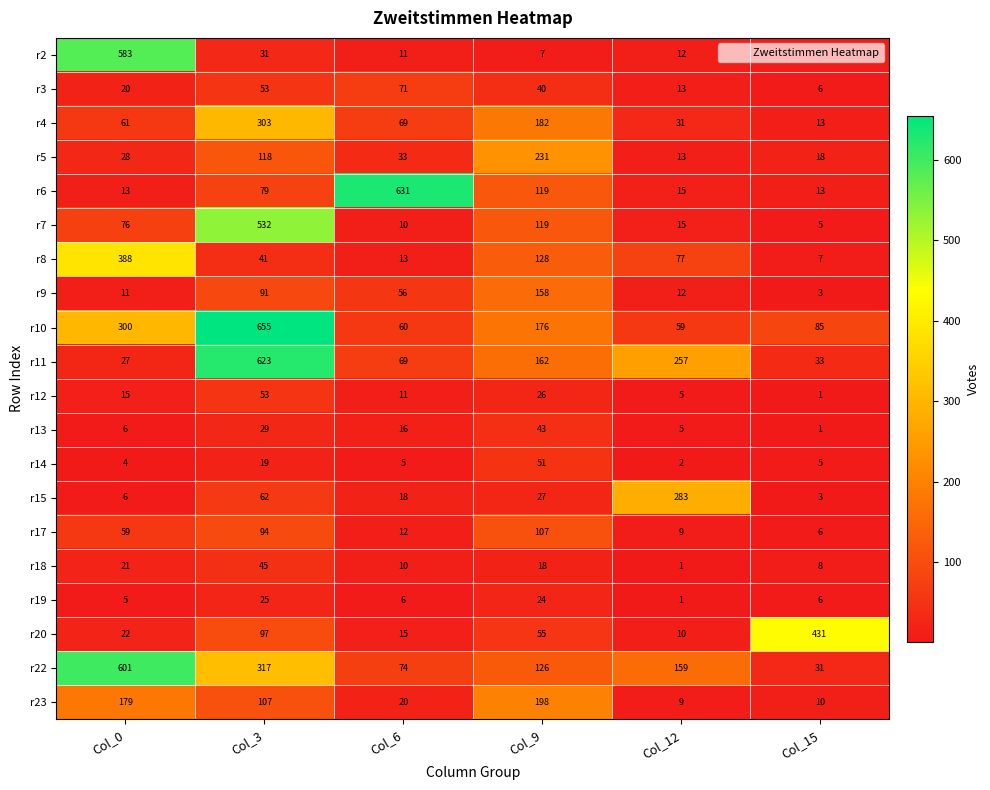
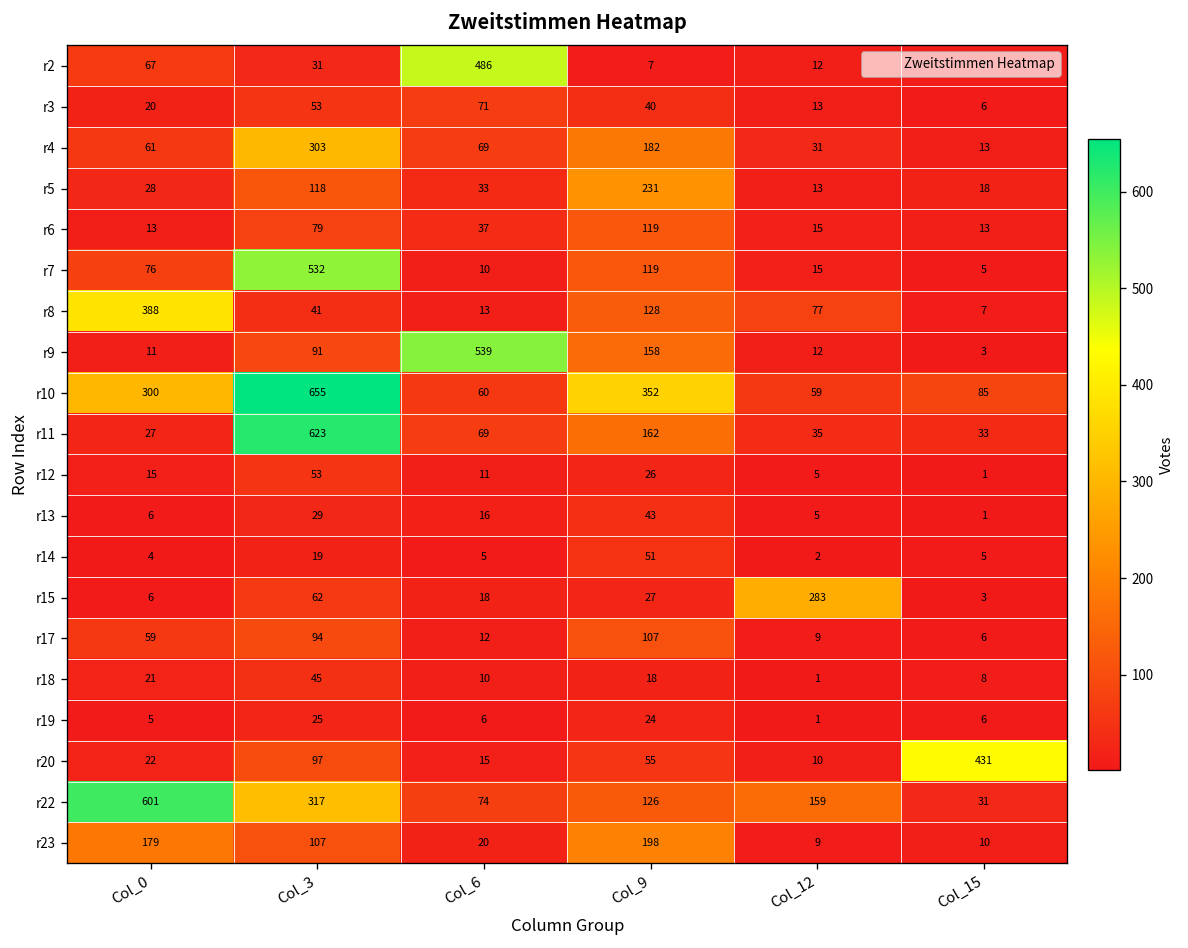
  {
    "r2": {
-     "Col_0": 583,
+     "Col_0": 67,
      "Col_3": 31,
-     "Col_6": 11,
+     "Col_6": 486,
      "Col_9": 7,
      "Col_12": 12
    },
    "r3": {
      "Col_0": 20,
      "Col_3": 53,
      "Col_6": 71,
      "Col_9": 40,
      "Col_12": 13,
      "Col_15": 6
    },
    "r4": {
      "Col_0": 61,
      "Col_3": 303,
      "Col_6": 69,
      "Col_9": 182,
      "Col_12": 31,
      "Col_15": 13
    },
    "r5": {
      "Col_0": 28,
      "Col_3": 118,
      "Col_6": 33,
      "Col_9": 231,
      "Col_12": 13,
      "Col_15": 18
    },
    "r6": {
      "Col_0": 13,
      "Col_3": 79,
-     "Col_6": 631,
+     "Col_6": 37,
      "Col_9": 119,
      "Col_12": 15,
      "Col_15": 13
    },
    "r7": {
      "Col_0": 76,
      "Col_3": 532,
      "Col_6": 10,
      "Col_9": 119,
      "Col_12": 15,
      "Col_15": 5
    },
    "r8": {
      "Col_0": 388,
      "Col_3": 41,
      "Col_6": 13,
      "Col_9": 128,
      "Col_12": 77,
      "Col_15": 7
    },
    "r9": {
      "Col_0": 11,
      "Col_3": 91,
-     "Col_6": 56,
+     "Col_6": 539,
      "Col_9": 158,
      "Col_12": 12,
      "Col_15": 3
    },
    "r10": {
      "Col_0": 300,
      "Col_3": 655,
      "Col_6": 60,
-     "Col_9": 176,
+     "Col_9": 352,
      "Col_12": 59,
      "Col_15": 85
    },
    "r11": {
      "Col_0": 27,
      "Col_3": 623,
      "Col_6": 69,
      "Col_9": 162,
-     "Col_12": 257,
+     "Col_12": 35,
      "Col_15": 33
    },
    "r12": {
      "Col_0": 15,
      "Col_3": 53,
      "Col_6": 11,
      "Col_9": 26,
      "Col_12": 5,
      "Col_15": 1
    },
    "r13": {
      "Col_0": 6,
      "Col_3": 29,
      "Col_6": 16,
      "Col_9": 43,
      "Col_12": 5,
      "Col_15": 1
    },
    "r14": {
      "Col_0": 4,
      "Col_3": 19,
      "Col_6": 5,
      "Col_9": 51,
      "Col_12": 2,
      "Col_15": 5
    },
    "r15": {
      "Col_0": 6,
      "Col_3": 62,
      "Col_6": 18,
      "Col_9": 27,
      "Col_12": 283,
      "Col_15": 3
    },
    "r17": {
      "Col_0": 59,
      "Col_3": 94,
      "Col_6": 12,
      "Col_9": 107,
      "Col_12": 9,
      "Col_15": 6
    },
    "r18": {
      "Col_0": 21,
      "Col_3": 45,
      "Col_6": 10,
      "Col_9": 18,
      "Col_12": 1,
      "Col_15": 8
    },
    "r19": {
      "Col_0": 5,
      "Col_3": 25,
      "Col_6": 6,
      "Col_9": 24,
      "Col_12": 1,
      "Col_15": 6
    },
    "r20": {
      "Col_0": 22,
      "Col_3": 97,
      "Col_6": 15,
      "Col_9": 55,
      "Col_12": 10,
      "Col_15": 431
    },
    "r22": {
      "Col_0": 601,
      "Col_3": 317,
      "Col_6": 74,
      "Col_9": 126,
      "Col_12": 159,
      "Col_15": 31
    },
    "r23": {
      "Col_0": 179,
      "Col_3": 107,
      "Col_6": 20,
      "Col_9": 198,
      "Col_12": 9,
      "Col_15": 10
    }
  }
